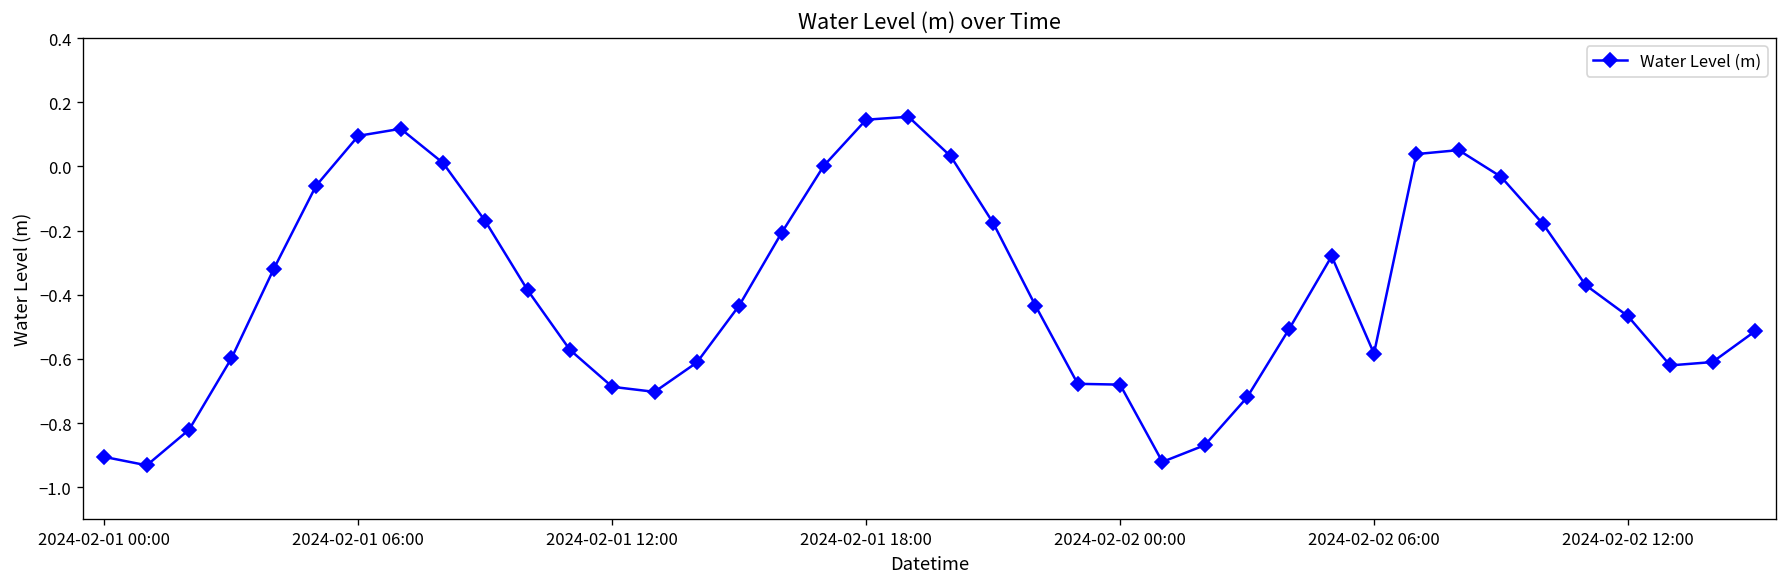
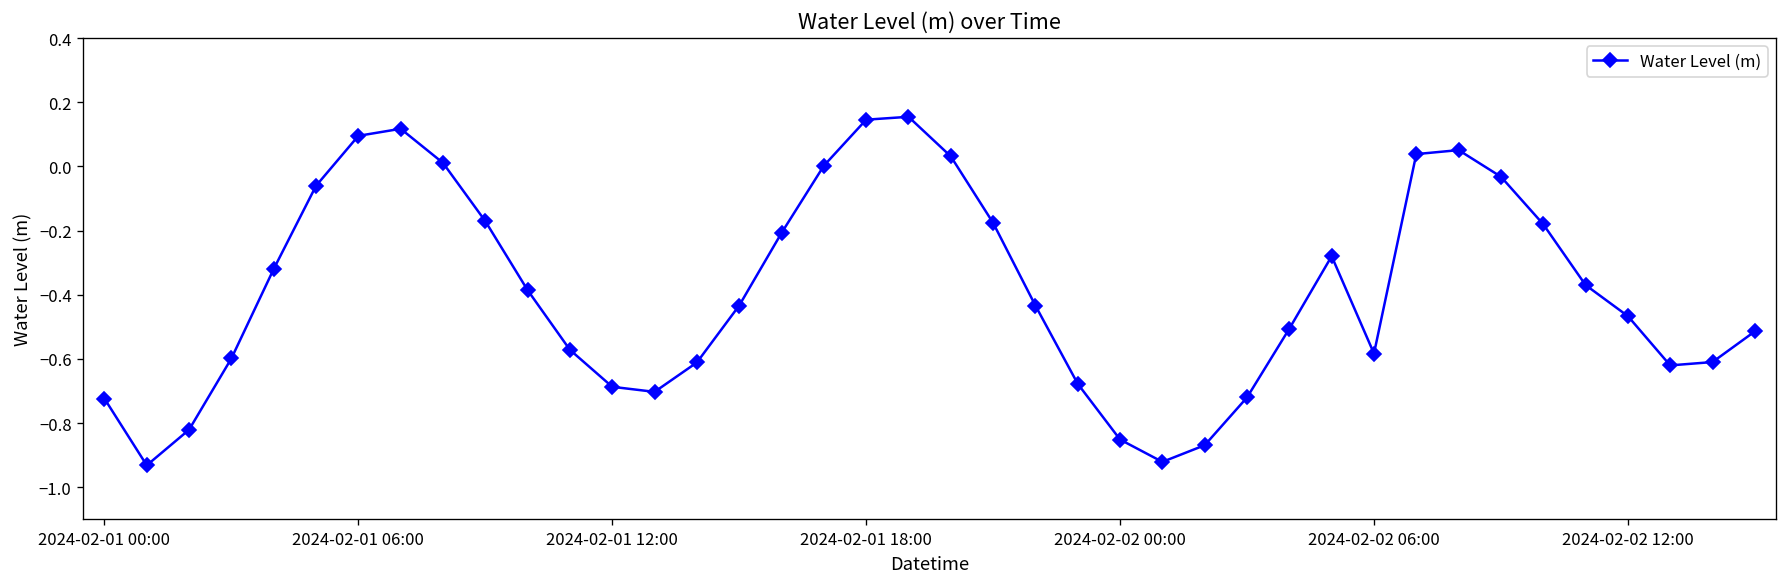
  {
-   "2024-02-01 00:00": -0.91,
+   "2024-02-01 00:00": -0.72,
    "2024-02-01 06:00": 0.10,
    "2024-02-01 12:00": -0.69,
    "2024-02-01 18:00": 0.15,
-   "2024-02-02 00:00": -0.68,
+   "2024-02-02 00:00": -0.85,
    "2024-02-02 06:00": -0.58,
    "2024-02-02 12:00": -0.47
  }
